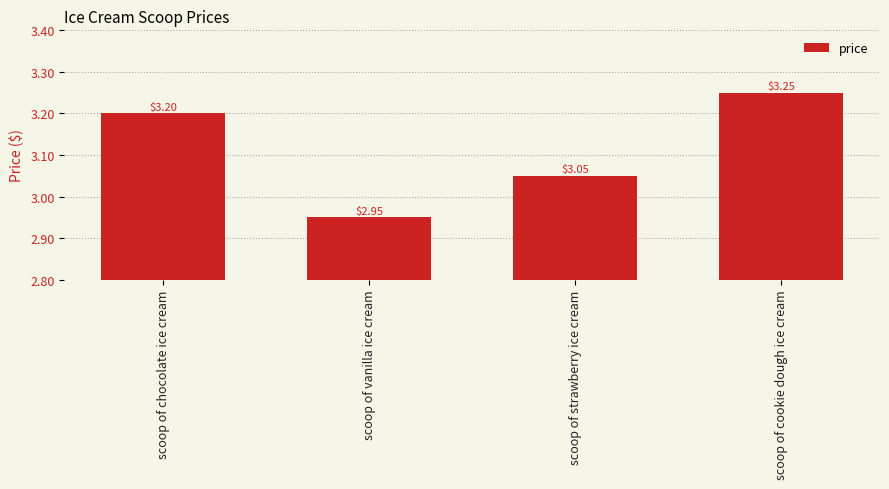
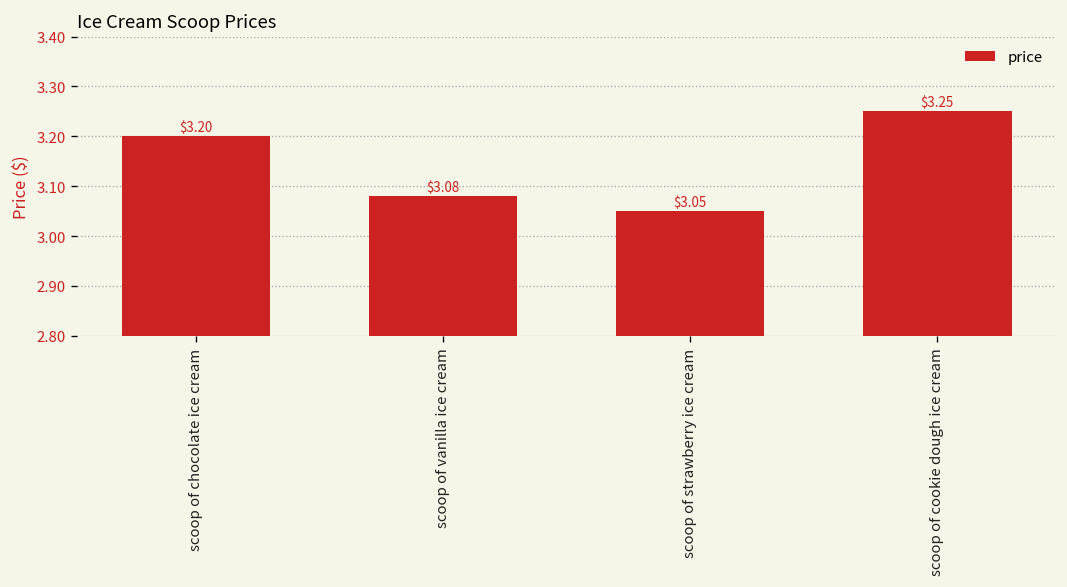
  {
    "scoop of chocolate ice cream": "$3.20",
-   "scoop of vanilla ice cream": "$2.95",
+   "scoop of vanilla ice cream": "$3.08",
    "scoop of strawberry ice cream": "$3.05",
    "scoop of cookie dough ice cream": "$3.25"
  }
